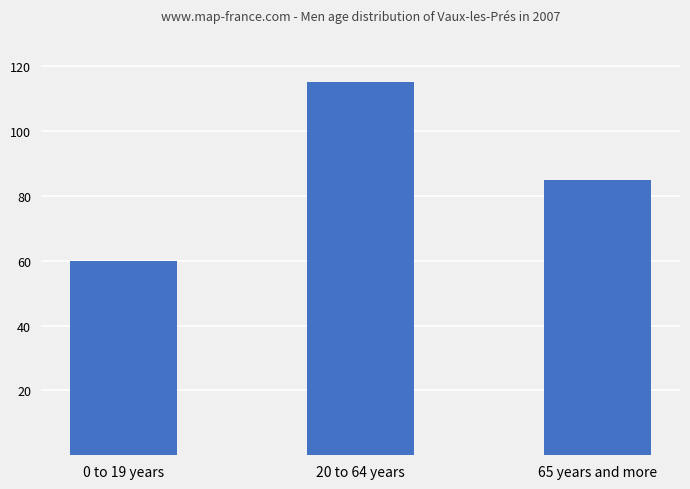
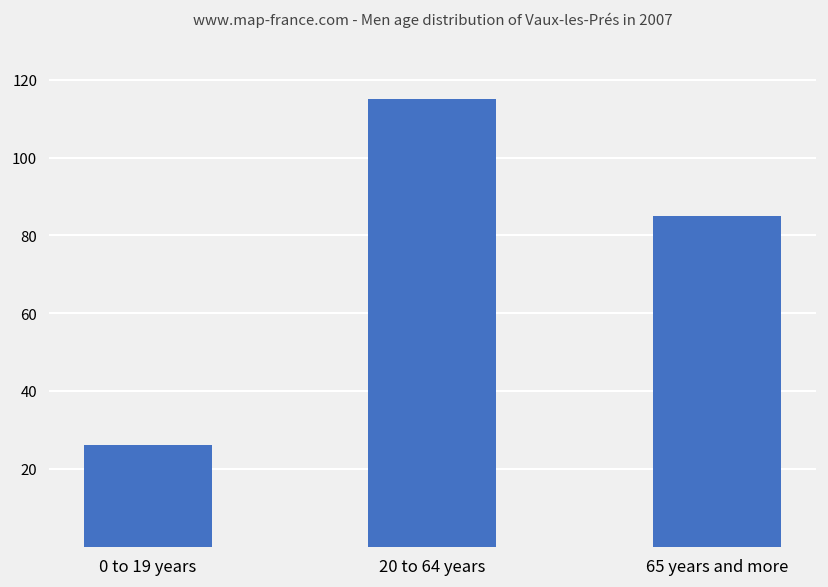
  {
-   "0 to 19 years": 60,
+   "0 to 19 years": 26,
    "20 to 64 years": 115,
    "65 years and more": 85
  }
